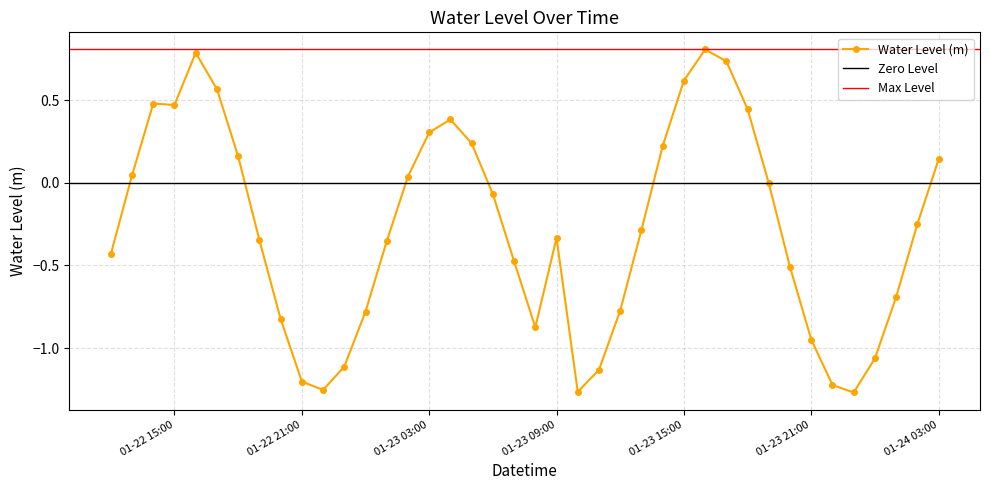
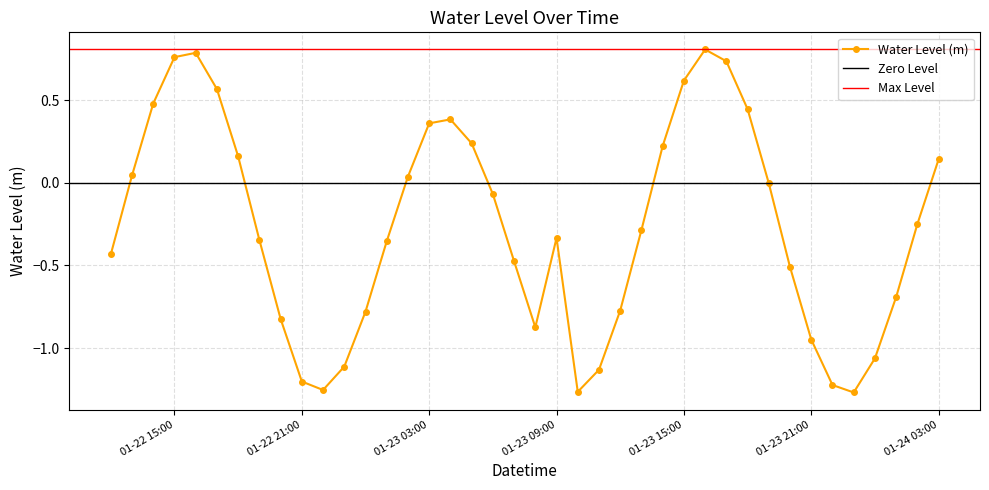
  {
-   "01-22 15:00": 0.47,
+   "01-22 15:00": 0.76,
    "01-22 21:00": -1.20,
-   "01-23 03:00": 0.30,
+   "01-23 03:00": 0.36,
    "01-23 09:00": -0.33,
    "01-23 15:00": 0.62,
    "01-23 21:00": -0.95,
    "01-24 03:00": 0.14
  }
